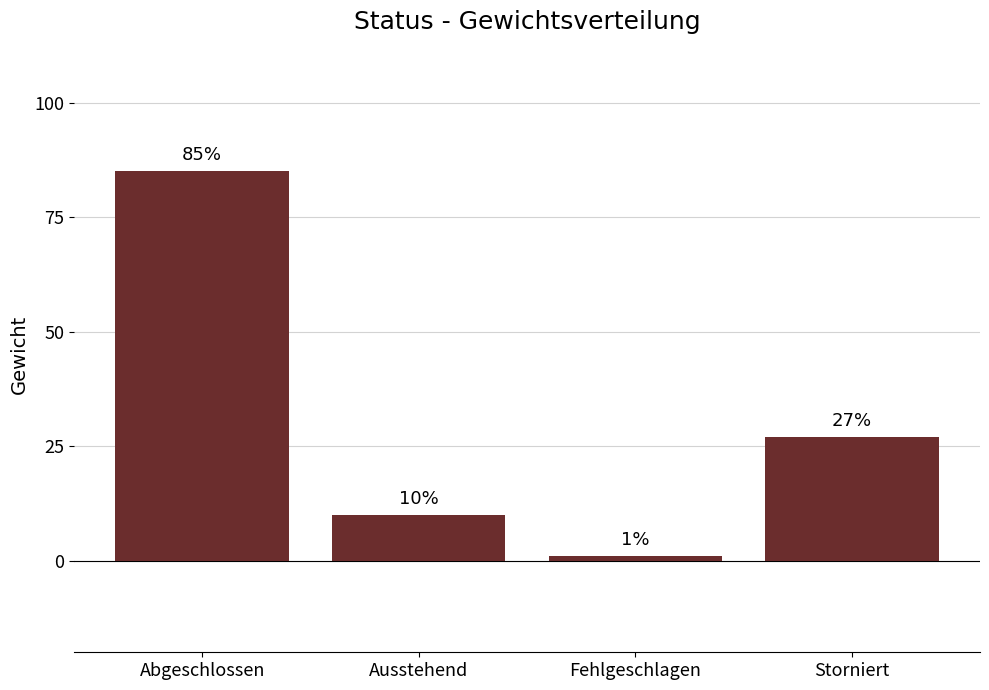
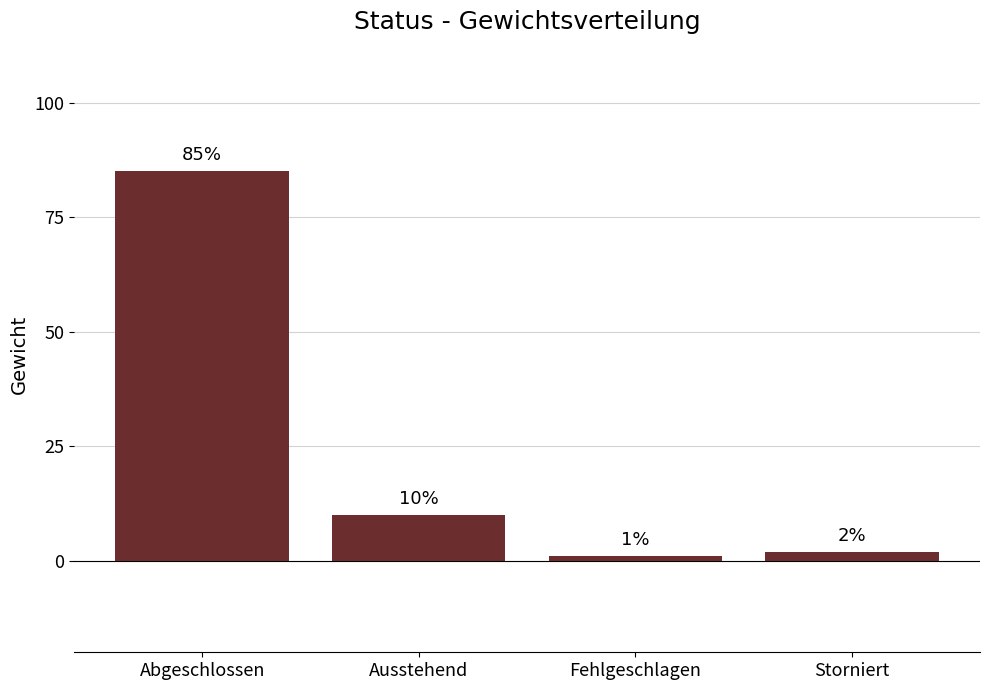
  {
    "Abgeschlossen": "85%",
    "Ausstehend": "10%",
    "Fehlgeschlagen": "1%",
-   "Storniert": "27%"
+   "Storniert": "2%"
  }
